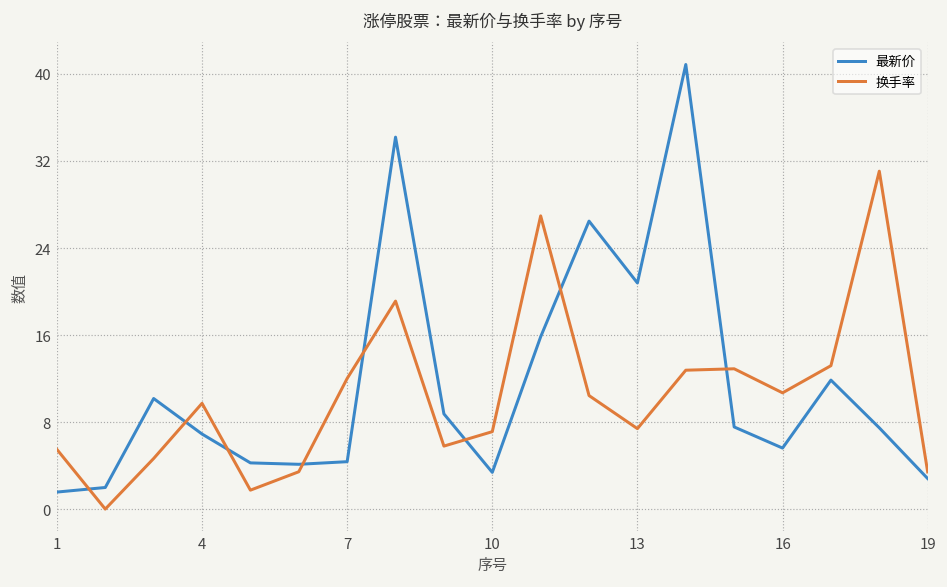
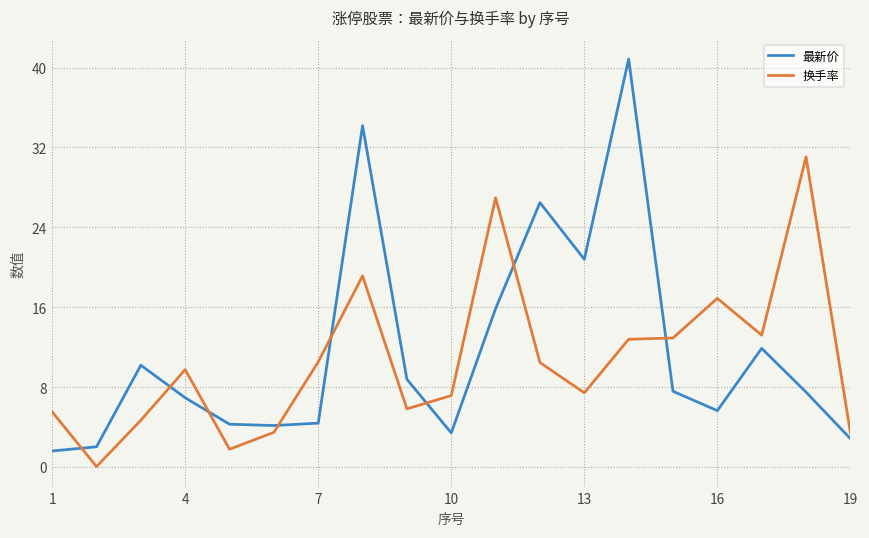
  {
    "最新价": {
      "1": 2,
      "4": 7,
      "7": 4,
      "10": 3,
      "13": 21,
      "16": 6,
      "19": 3
    },
    "换手率": {
      "1": 6,
      "4": 10,
-     "7": 12,
+     "7": 11,
      "10": 7,
      "13": 7,
-     "16": 11,
+     "16": 17,
      "19": 3
    }
  }
